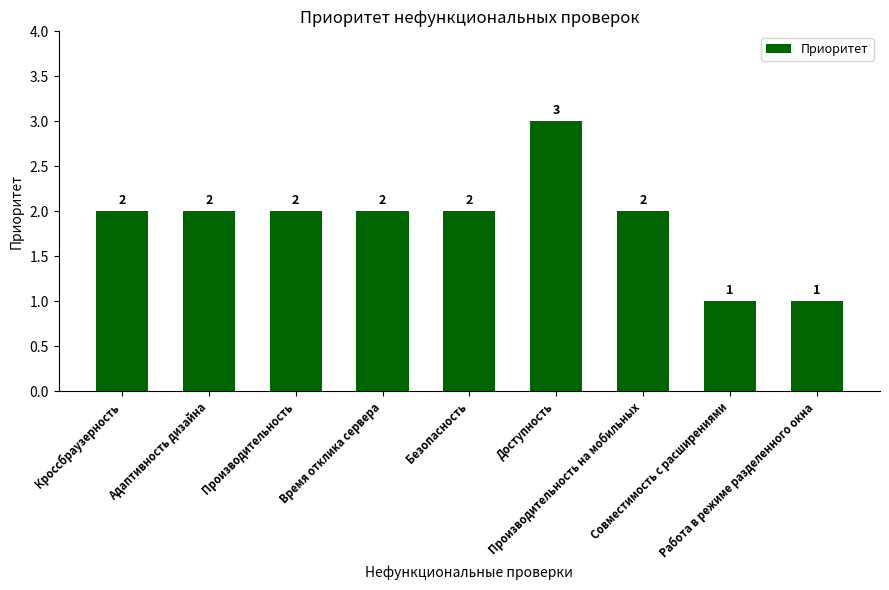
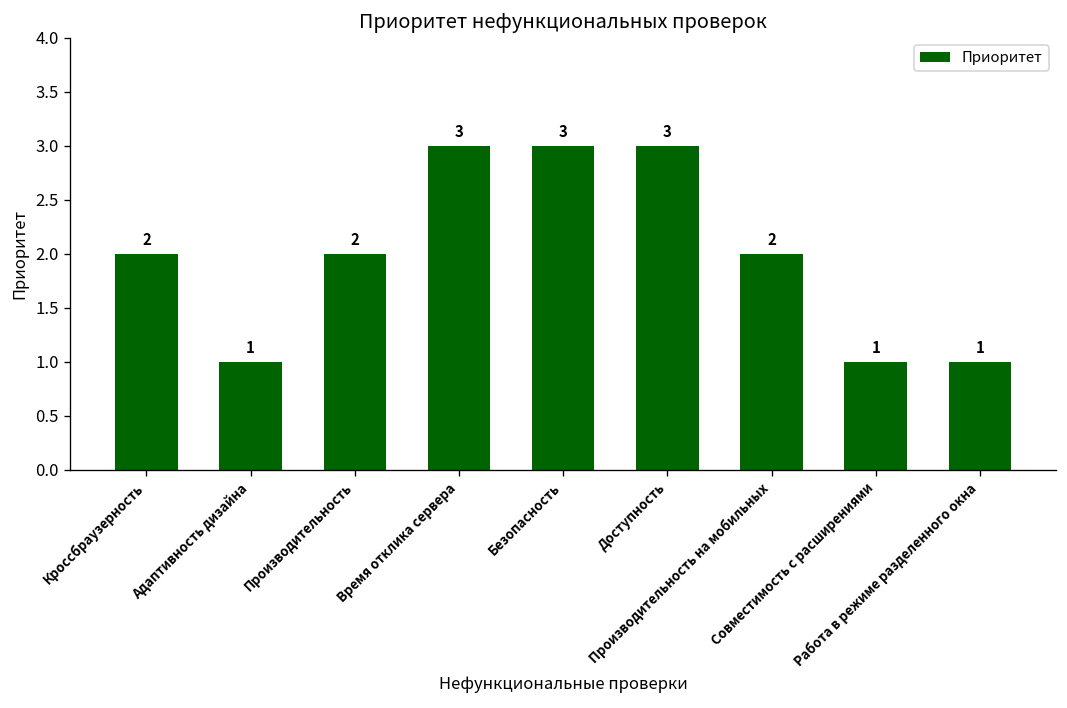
  {
    "Кроссбраузерность": 2,
-   "Адаптивность дизайна": 2,
+   "Адаптивность дизайна": 1,
    "Производительность": 2,
-   "Время отклика сервера": 2,
-   "Безопасность": 2,
+   "Время отклика сервера": 3,
+   "Безопасность": 3,
    "Доступность": 3,
    "Производительность на мобильных": 2,
    "Совместимость с расширениями": 1,
    "Работа в режиме разделенного окна": 1
  }
